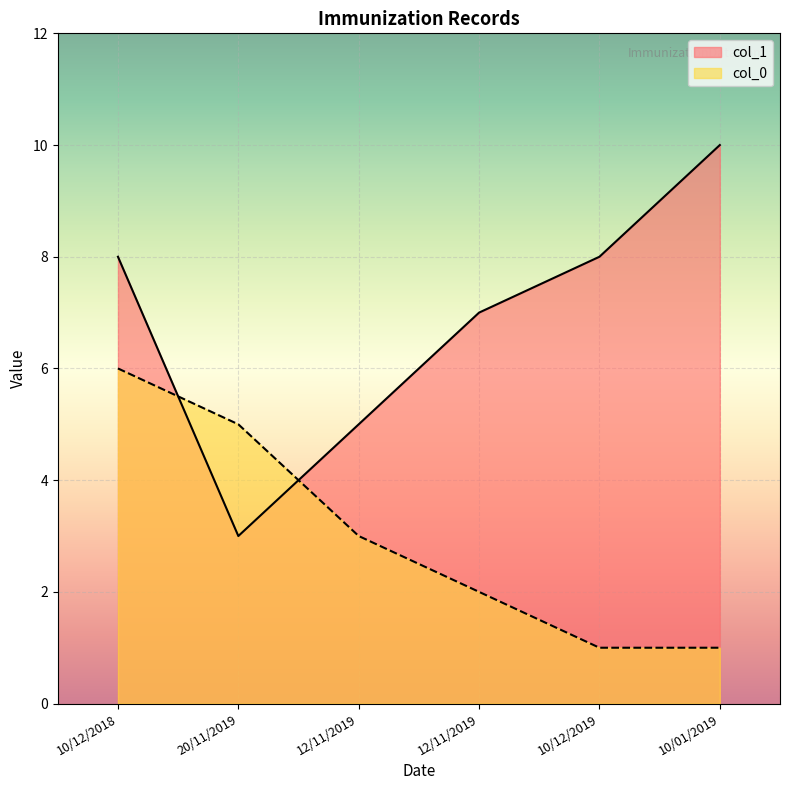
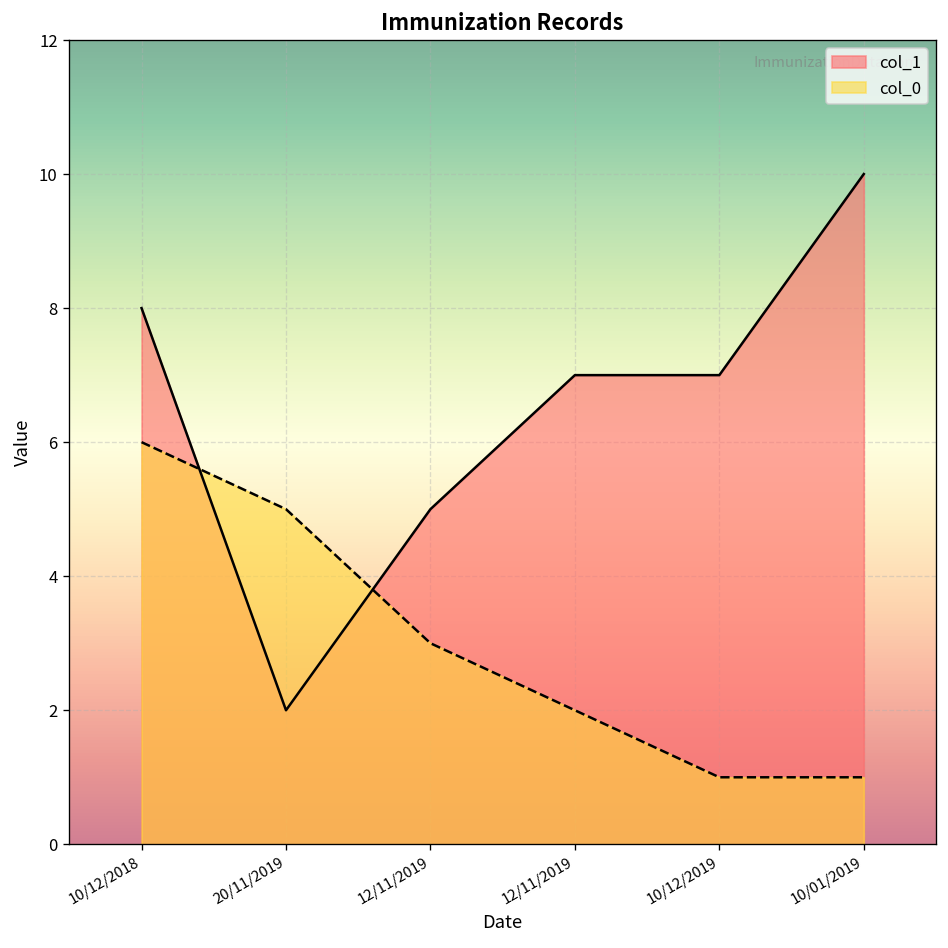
  {
    "col_1": {
      "10/12/2018": 8,
-     "20/11/2019": 3,
-     "10/12/2019": 8,
+     "20/11/2019": 2,
+     "10/12/2019": 7,
      "10/01/2019": 10
    },
    "col_0": {
      "10/12/2018": 6,
      "20/11/2019": 5,
      "10/12/2019": 1,
      "10/01/2019": 1
    }
  }
